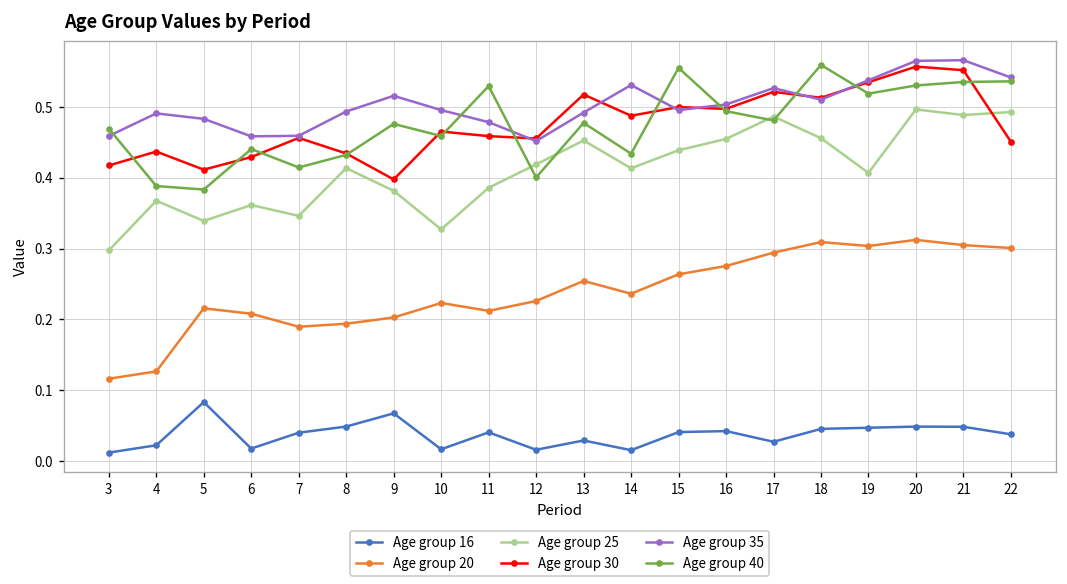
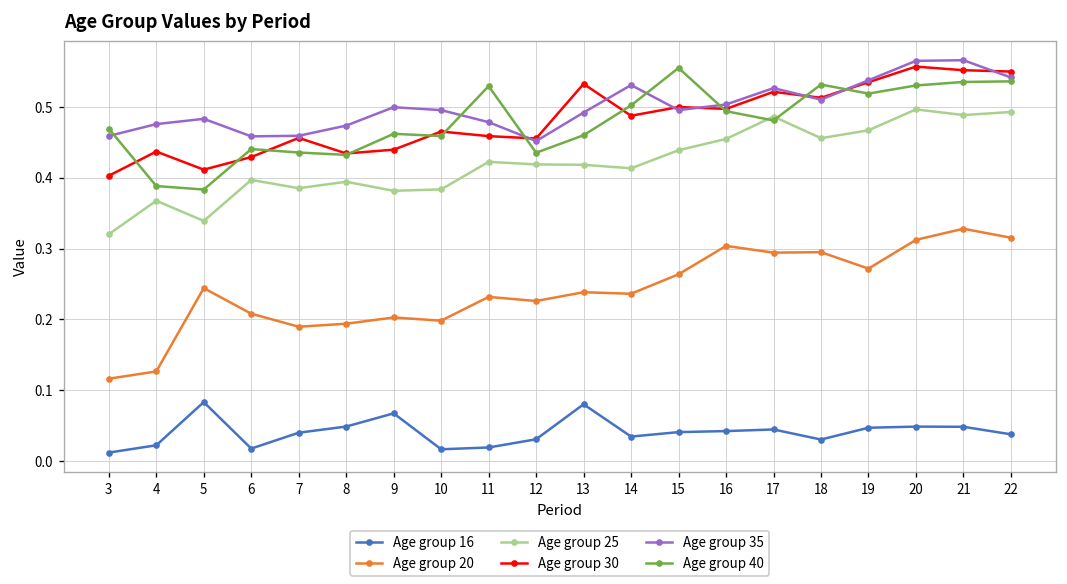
  {
    "Age group 16": {
      "3": 0.01,
      "4": 0.02,
      "5": 0.08,
      "6": 0.02,
      "7": 0.04,
      "8": 0.05,
      "9": 0.07,
      "10": 0.02,
-     "11": 0.04,
-     "12": 0.02,
-     "13": 0.03,
-     "14": 0.02,
+     "11": 0.02,
+     "12": 0.03,
+     "13": 0.08,
+     "14": 0.03,
      "15": 0.04,
      "16": 0.04,
-     "17": 0.03,
-     "18": 0.05,
+     "17": 0.04,
+     "18": 0.03,
      "19": 0.05,
      "20": 0.05,
      "21": 0.05,
      "22": 0.04
    },
    "Age group 20": {
      "3": 0.12,
      "4": 0.13,
-     "5": 0.22,
+     "5": 0.24,
      "6": 0.21,
      "7": 0.19,
      "8": 0.19,
      "9": 0.20,
-     "10": 0.22,
-     "11": 0.21,
+     "10": 0.20,
+     "11": 0.23,
      "12": 0.23,
-     "13": 0.25,
+     "13": 0.24,
      "14": 0.24,
      "15": 0.26,
-     "16": 0.28,
+     "16": 0.30,
      "17": 0.29,
-     "18": 0.31,
-     "19": 0.30,
+     "18": 0.29,
+     "19": 0.27,
      "20": 0.31,
-     "21": 0.30,
-     "22": 0.30
+     "21": 0.33,
+     "22": 0.32
    },
    "Age group 25": {
-     "3": 0.30,
+     "3": 0.32,
      "4": 0.37,
      "5": 0.34,
-     "6": 0.36,
-     "7": 0.35,
-     "8": 0.41,
+     "6": 0.40,
+     "7": 0.39,
+     "8": 0.39,
      "9": 0.38,
-     "10": 0.33,
-     "11": 0.39,
+     "10": 0.38,
+     "11": 0.42,
      "12": 0.42,
-     "13": 0.45,
+     "13": 0.42,
      "14": 0.41,
      "15": 0.44,
      "16": 0.45,
      "17": 0.49,
      "18": 0.46,
-     "19": 0.41,
+     "19": 0.47,
      "20": 0.50,
      "21": 0.49,
      "22": 0.49
    },
    "Age group 30": {
-     "3": 0.42,
+     "3": 0.40,
      "4": 0.44,
      "5": 0.41,
      "6": 0.43,
-     "9": 0.40,
+     "9": 0.44,
      "10": 0.46,
      "11": 0.46,
-     "13": 0.52,
+     "13": 0.53,
      "14": 0.49,
      "15": 0.50,
      "17": 0.52,
      "20": 0.56,
      "21": 0.55,
-     "22": 0.45
+     "22": 0.55
    },
    "Age group 35": {
      "3": 0.46,
-     "4": 0.49,
+     "4": 0.48,
      "5": 0.48,
      "6": 0.46,
-     "8": 0.49,
-     "9": 0.52,
+     "8": 0.47,
+     "9": 0.50,
      "10": 0.50,
      "11": 0.48,
      "13": 0.49,
      "14": 0.53,
      "15": 0.50,
      "16": 0.50,
      "17": 0.53,
      "20": 0.56,
      "21": 0.57,
      "22": 0.54
    },
    "Age group 40": {
      "3": 0.47,
      "4": 0.39,
      "5": 0.38,
      "6": 0.44,
-     "7": 0.41,
-     "9": 0.48,
+     "7": 0.44,
+     "9": 0.46,
      "10": 0.46,
      "11": 0.53,
-     "12": 0.40,
-     "13": 0.48,
-     "14": 0.43,
+     "12": 0.44,
+     "13": 0.46,
+     "14": 0.50,
      "15": 0.55,
      "17": 0.48,
-     "18": 0.56,
+     "18": 0.53,
      "19": 0.52,
      "20": 0.53,
      "21": 0.53,
      "22": 0.54
    }
  }
